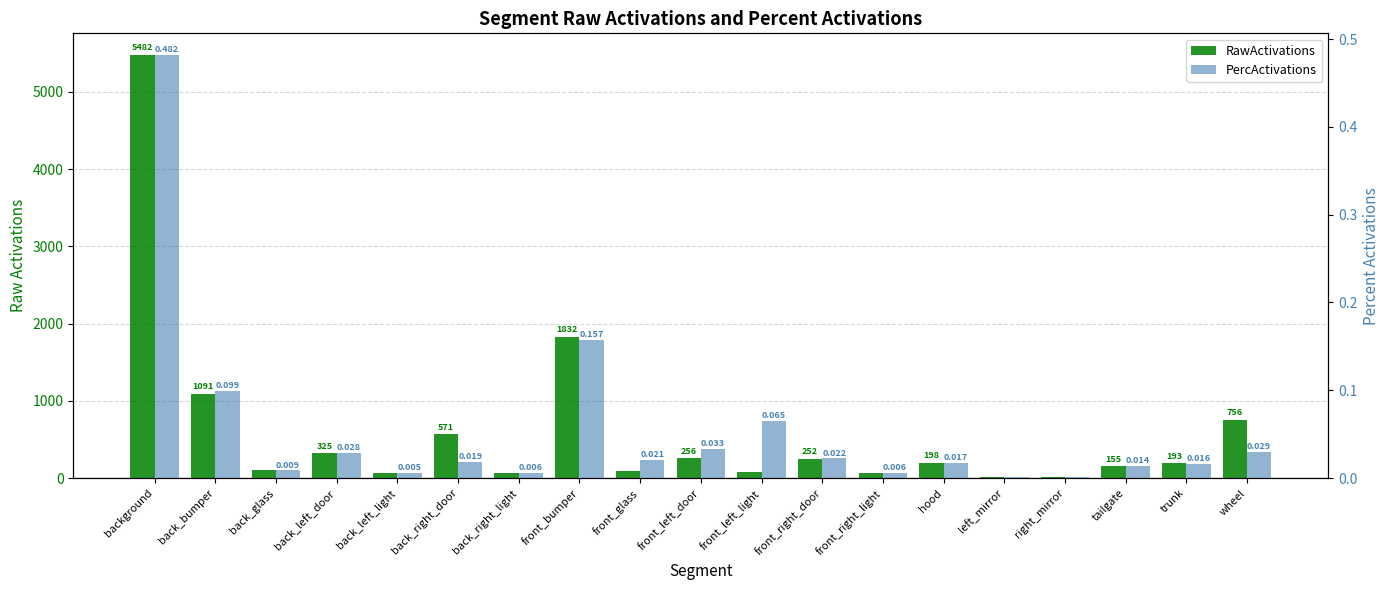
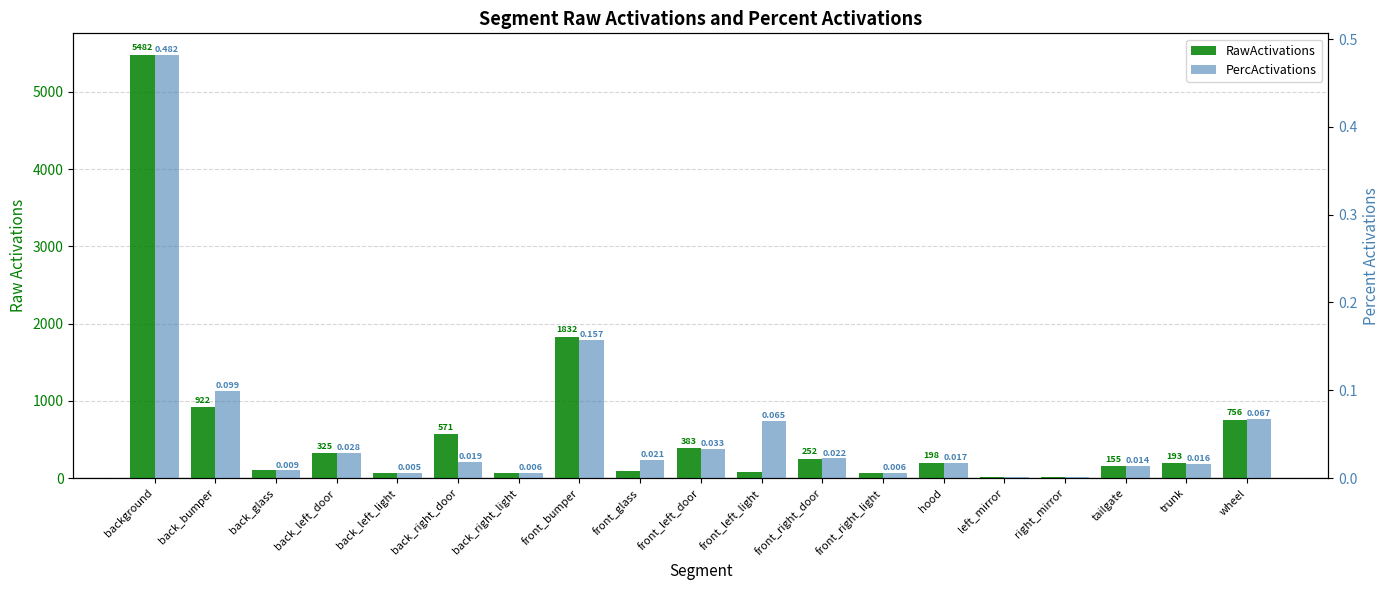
  {
    "RawActivations": {
      "background": 5482,
-     "back_bumper": 1091,
+     "back_bumper": 922,
      "back_left_door": 325,
      "back_right_door": 571,
      "front_bumper": 1832,
-     "front_left_door": 256,
+     "front_left_door": 383,
      "front_right_door": 252,
      "hood": 198,
      "tailgate": 155,
      "trunk": 193,
      "wheel": 756
    },
    "PercActivations": {
      "background": 0.482,
      "back_bumper": 0.099,
      "back_glass": 0.009,
      "back_left_door": 0.028,
      "back_left_light": 0.005,
      "back_right_door": 0.019,
      "back_right_light": 0.006,
      "front_bumper": 0.157,
      "front_glass": 0.021,
      "front_left_door": 0.033,
      "front_left_light": 0.065,
      "front_right_door": 0.022,
      "front_right_light": 0.006,
      "hood": 0.017,
      "tailgate": 0.014,
      "trunk": 0.016,
-     "wheel": 0.029
+     "wheel": 0.067
    }
  }
